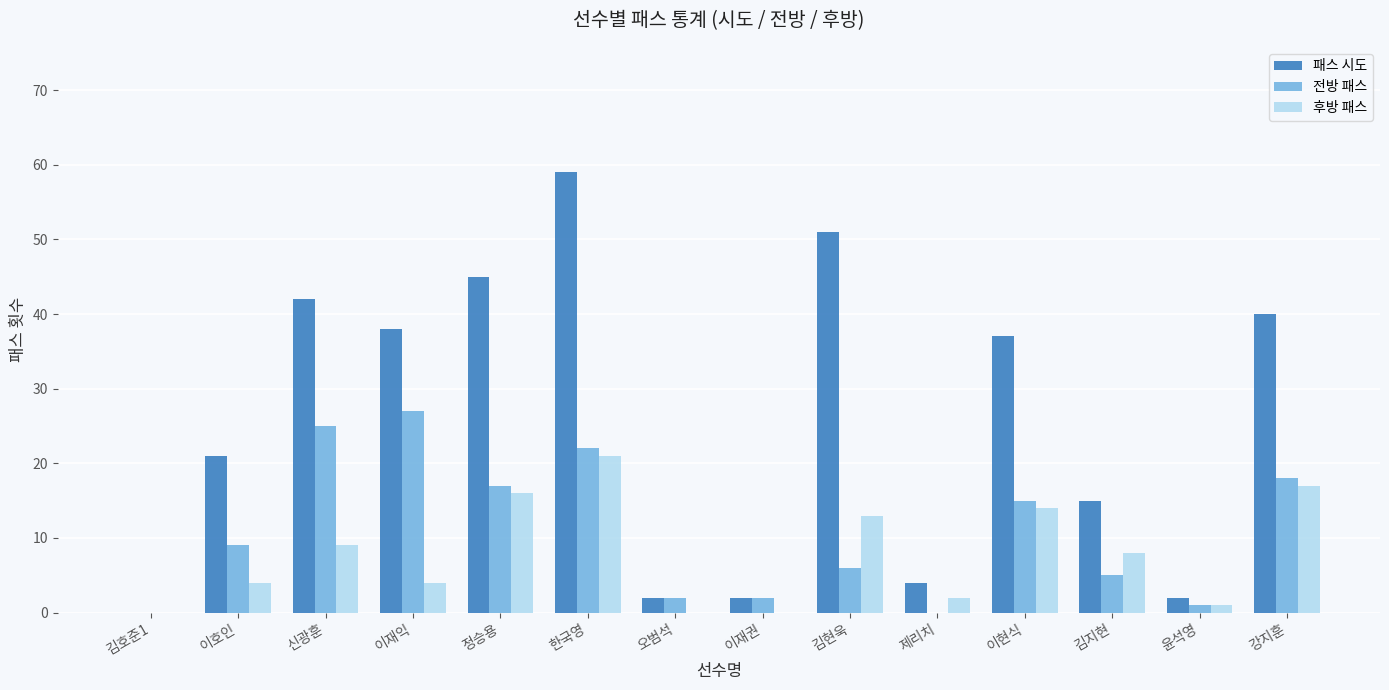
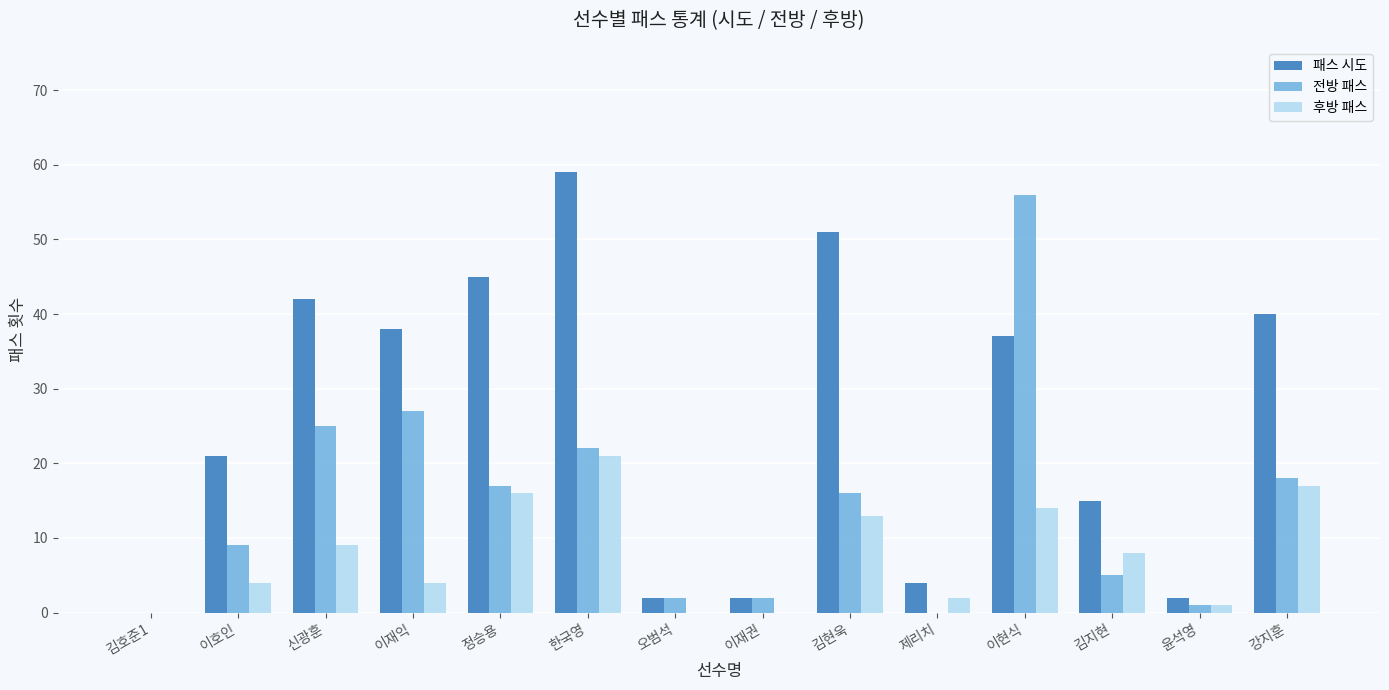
  {
    "패스 시도": {
      "김호준1": 0,
      "이호인": 21,
      "신광훈": 42,
      "이재익": 38,
      "정승용": 45,
      "한국영": 59,
      "오범석": 2,
      "이재권": 2,
      "김현욱": 51,
      "제리치": 4,
      "이현식": 37,
      "김지현": 15,
      "윤석영": 2,
      "강지훈": 40
    },
    "전방 패스": {
      "김호준1": 0,
      "이호인": 9,
      "신광훈": 25,
      "이재익": 27,
      "정승용": 17,
      "한국영": 22,
      "오범석": 2,
      "이재권": 2,
-     "김현욱": 6,
+     "김현욱": 16,
      "제리치": 0,
-     "이현식": 15,
+     "이현식": 56,
      "김지현": 5,
      "윤석영": 1,
      "강지훈": 18
    },
    "후방 패스": {
      "김호준1": 0,
      "이호인": 4,
      "신광훈": 9,
      "이재익": 4,
      "정승용": 16,
      "한국영": 21,
      "오범석": 0,
      "이재권": 0,
      "김현욱": 13,
      "제리치": 2,
      "이현식": 14,
      "김지현": 8,
      "윤석영": 1,
      "강지훈": 17
    }
  }
